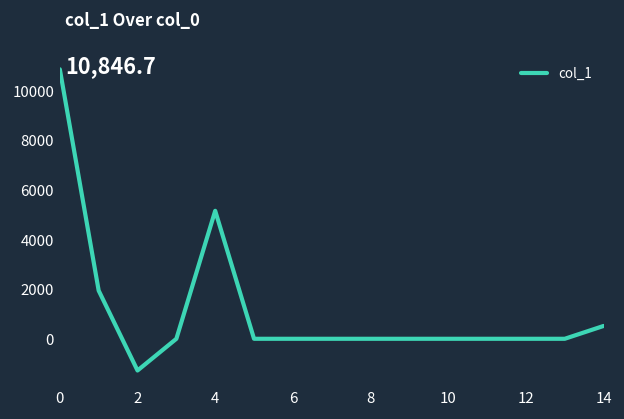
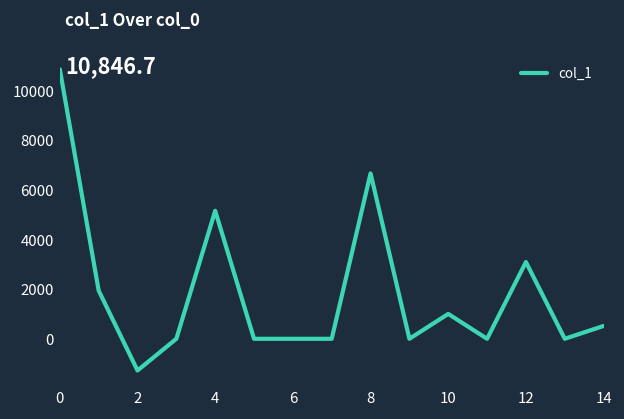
  {
    "2": -1300,
    "4": 5200,
    "6": 0,
-   "8": 0,
-   "10": 0,
-   "12": 0,
+   "8": 6700,
+   "10": 1000,
+   "12": 3100,
    "14": 500
  }
